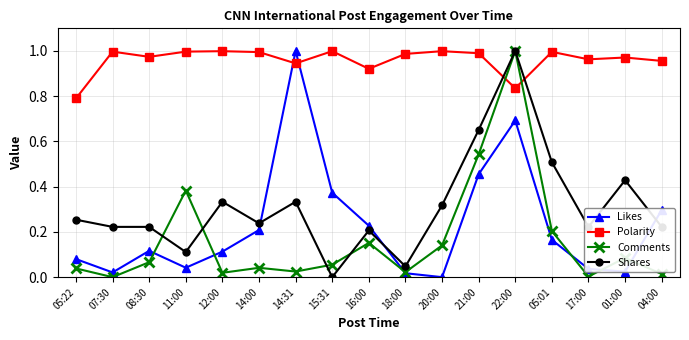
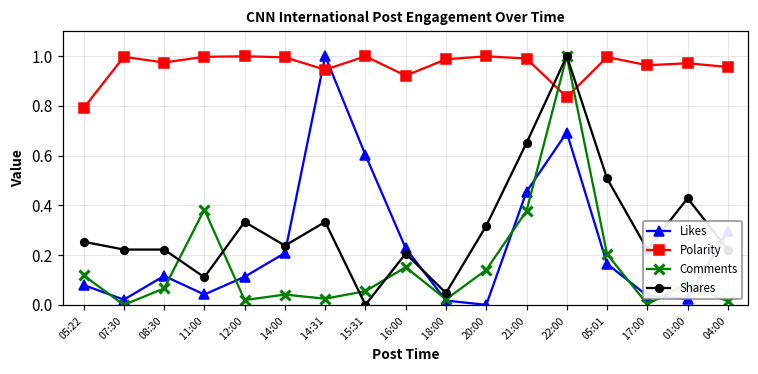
  {
    "Likes": {
      "05:22": 0.08,
      "07:30": 0.02,
      "08:30": 0.12,
      "11:00": 0.04,
      "12:00": 0.11,
      "14:00": 0.21,
      "14:31": 1.00,
-     "15:31": 0.37,
+     "15:31": 0.60,
      "16:00": 0.23,
      "20:00": 0.00,
      "21:00": 0.45,
      "22:00": 0.69,
      "05:01": 0.16
    },
    "Polarity": {
      "05:22": 0.79,
      "07:30": 1.00,
      "08:30": 0.97,
      "11:00": 1.00,
      "12:00": 1.00,
      "14:00": 1.00,
      "14:31": 0.95,
      "15:31": 1.00,
      "16:00": 0.92,
      "18:00": 0.99,
      "20:00": 1.00,
      "21:00": 0.99,
      "22:00": 0.84,
      "05:01": 1.00,
      "17:00": 0.96,
      "01:00": 0.97,
      "04:00": 0.96
    },
    "Comments": {
-     "05:22": 0.04,
+     "05:22": 0.12,
      "07:30": 0.00,
      "08:30": 0.07,
      "11:00": 0.38,
      "12:00": 0.02,
      "14:00": 0.04,
      "14:31": 0.02,
      "15:31": 0.06,
      "16:00": 0.15,
      "20:00": 0.14,
-     "21:00": 0.54,
+     "21:00": 0.38,
      "05:01": 0.20,
      "17:00": 0.00,
      "04:00": 0.01
    },
    "Shares": {
      "05:22": 0.25,
      "07:30": 0.22,
      "08:30": 0.22,
      "11:00": 0.11,
      "12:00": 0.33,
      "14:00": 0.24,
      "14:31": 0.33,
      "15:31": 0.00,
      "16:00": 0.21,
      "18:00": 0.05,
      "20:00": 0.32,
      "21:00": 0.65,
      "05:01": 0.51,
      "01:00": 0.43
    }
  }
